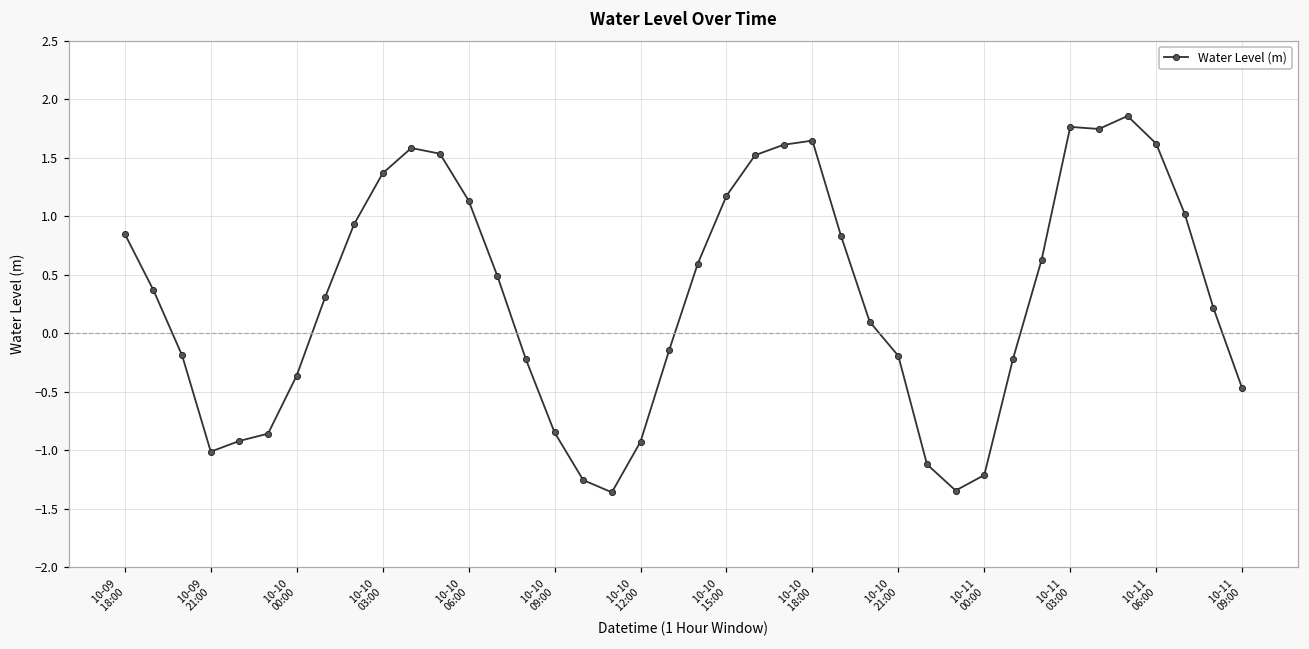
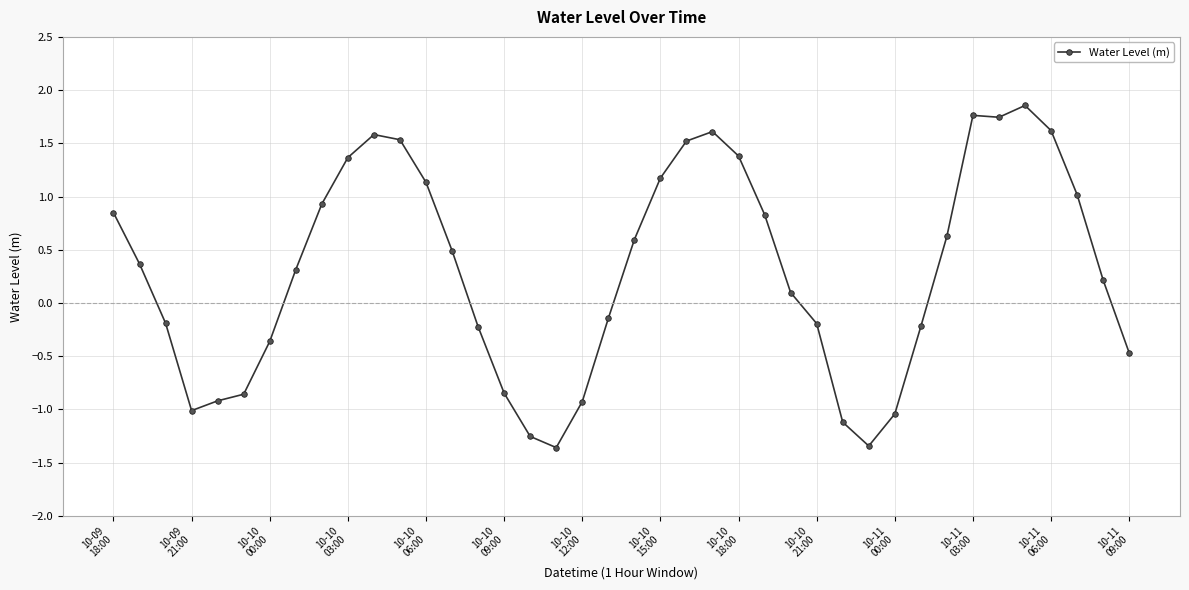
  {
    "10-09 18:00": 0.85,
    "10-09 21:00": -1.01,
    "10-10 00:00": -0.36,
    "10-10 03:00": 1.37,
    "10-10 06:00": 1.13,
    "10-10 09:00": -0.85,
    "10-10 12:00": -0.93,
    "10-10 15:00": 1.17,
-   "10-10 18:00": 1.65,
+   "10-10 18:00": 1.38,
    "10-10 21:00": -0.19,
-   "10-11 00:00": -1.21,
+   "10-11 00:00": -1.04,
    "10-11 03:00": 1.76,
    "10-11 06:00": 1.62,
    "10-11 09:00": -0.47
  }
